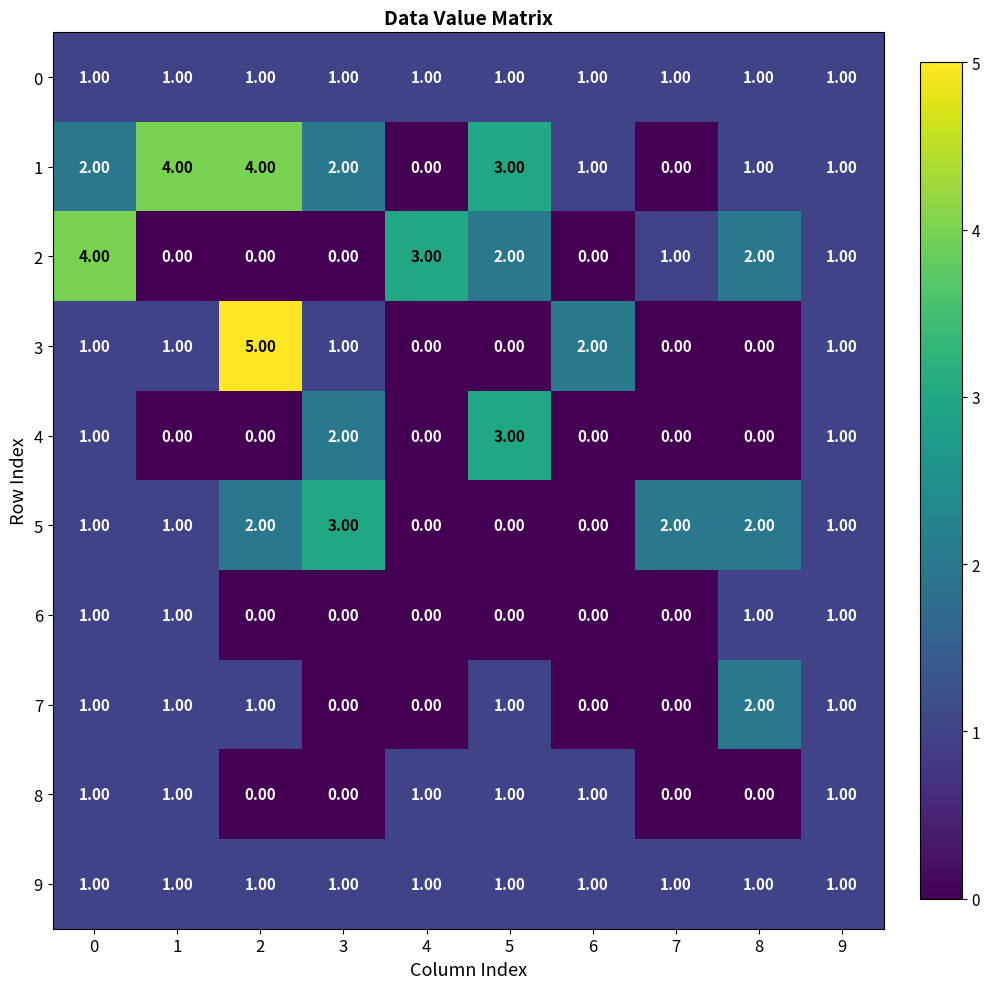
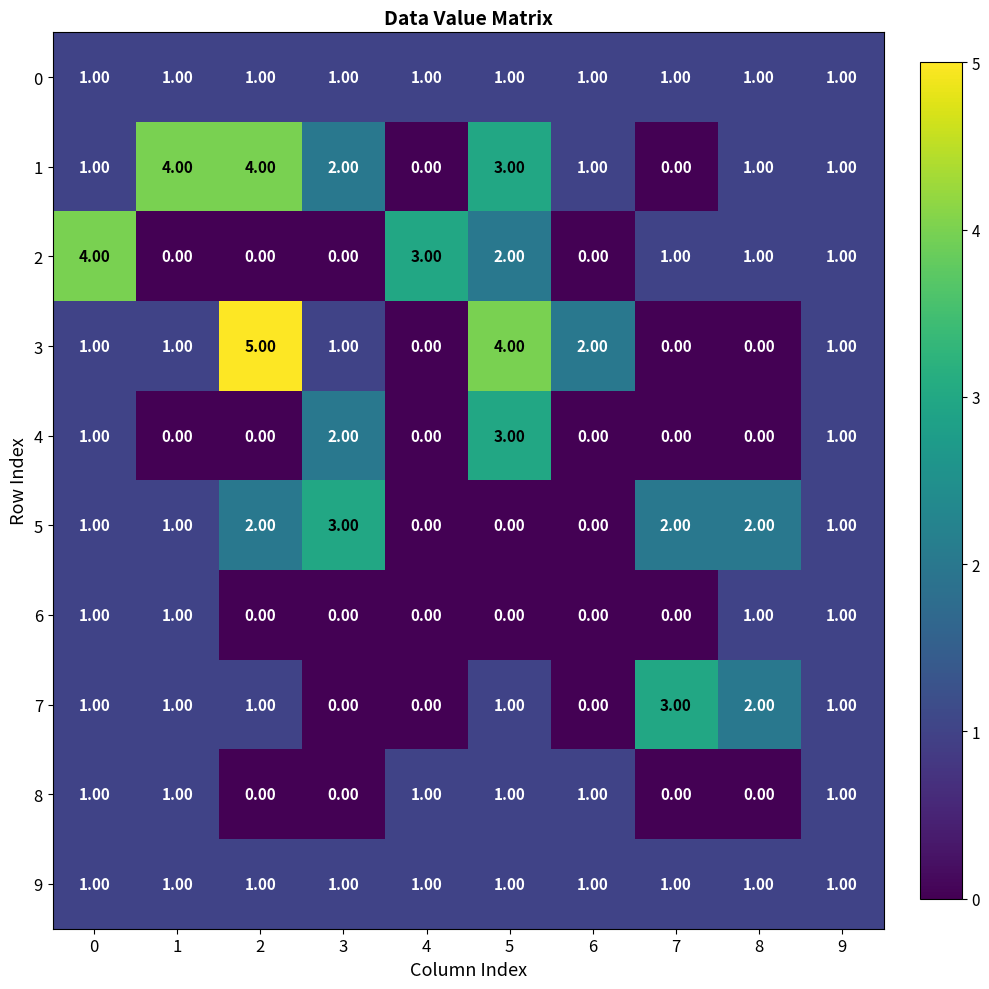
  {
    "0": {
      "0": 1.00,
      "1": 1.00,
      "2": 1.00,
      "3": 1.00,
      "4": 1.00,
      "5": 1.00,
      "6": 1.00,
      "7": 1.00,
      "8": 1.00,
      "9": 1.00
    },
    "1": {
-     "0": 2.00,
+     "0": 1.00,
      "1": 4.00,
      "2": 4.00,
      "3": 2.00,
      "4": 0.00,
      "5": 3.00,
      "6": 1.00,
      "7": 0.00,
      "8": 1.00,
      "9": 1.00
    },
    "2": {
      "0": 4.00,
      "1": 0.00,
      "2": 0.00,
      "3": 0.00,
      "4": 3.00,
      "5": 2.00,
      "6": 0.00,
      "7": 1.00,
-     "8": 2.00,
+     "8": 1.00,
      "9": 1.00
    },
    "3": {
      "0": 1.00,
      "1": 1.00,
      "2": 5.00,
      "3": 1.00,
      "4": 0.00,
-     "5": 0.00,
+     "5": 4.00,
      "6": 2.00,
      "7": 0.00,
      "8": 0.00,
      "9": 1.00
    },
    "4": {
      "0": 1.00,
      "1": 0.00,
      "2": 0.00,
      "3": 2.00,
      "4": 0.00,
      "5": 3.00,
      "6": 0.00,
      "7": 0.00,
      "8": 0.00,
      "9": 1.00
    },
    "5": {
      "0": 1.00,
      "1": 1.00,
      "2": 2.00,
      "3": 3.00,
      "4": 0.00,
      "5": 0.00,
      "6": 0.00,
      "7": 2.00,
      "8": 2.00,
      "9": 1.00
    },
    "6": {
      "0": 1.00,
      "1": 1.00,
      "2": 0.00,
      "3": 0.00,
      "4": 0.00,
      "5": 0.00,
      "6": 0.00,
      "7": 0.00,
      "8": 1.00,
      "9": 1.00
    },
    "7": {
      "0": 1.00,
      "1": 1.00,
      "2": 1.00,
      "3": 0.00,
      "4": 0.00,
      "5": 1.00,
      "6": 0.00,
-     "7": 0.00,
+     "7": 3.00,
      "8": 2.00,
      "9": 1.00
    },
    "8": {
      "0": 1.00,
      "1": 1.00,
      "2": 0.00,
      "3": 0.00,
      "4": 1.00,
      "5": 1.00,
      "6": 1.00,
      "7": 0.00,
      "8": 0.00,
      "9": 1.00
    },
    "9": {
      "0": 1.00,
      "1": 1.00,
      "2": 1.00,
      "3": 1.00,
      "4": 1.00,
      "5": 1.00,
      "6": 1.00,
      "7": 1.00,
      "8": 1.00,
      "9": 1.00
    }
  }
